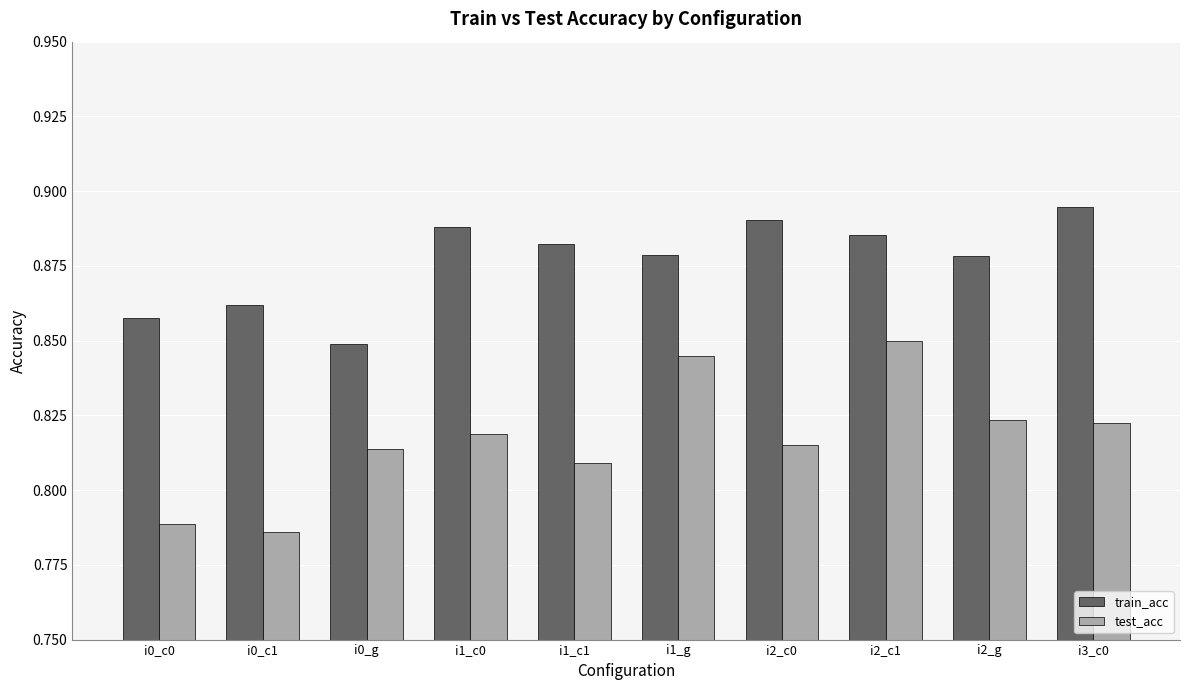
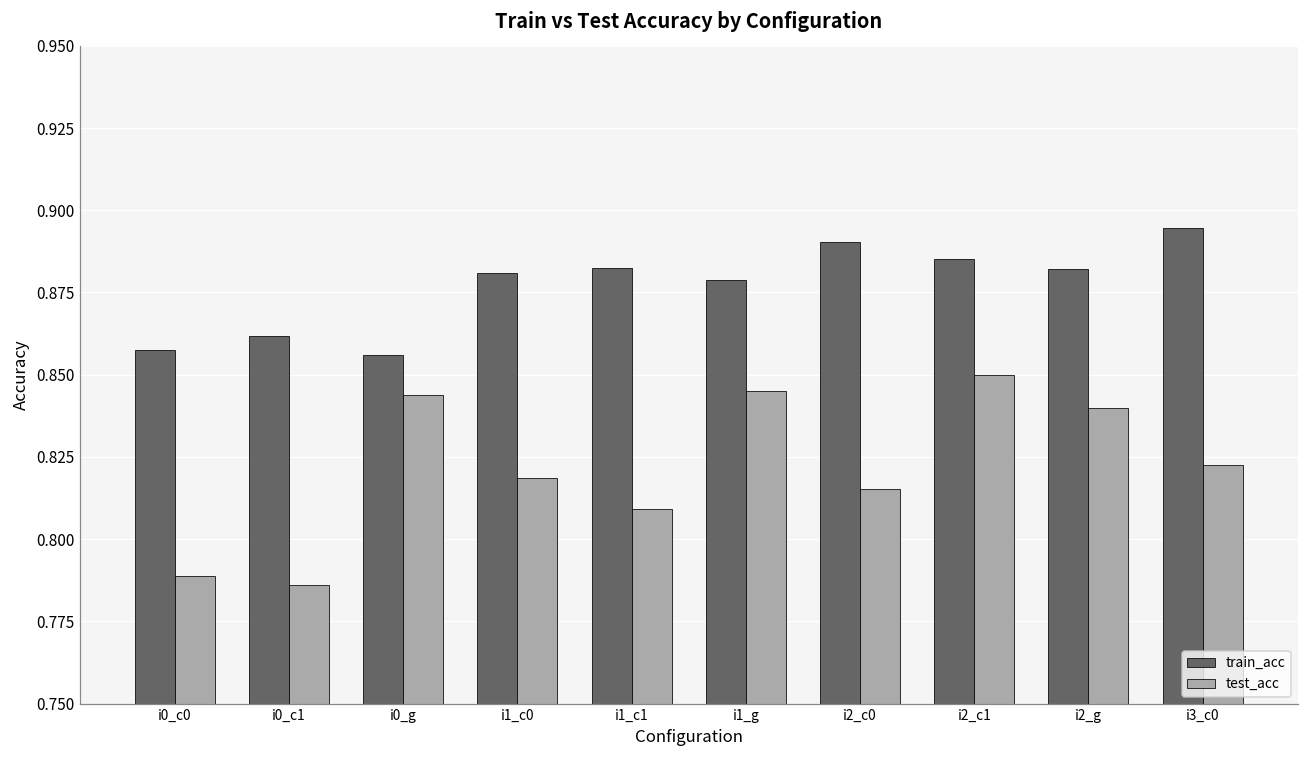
  {
    "train_acc": {
      "i0_c0": 0.858,
      "i0_c1": 0.862,
-     "i0_g": 0.849,
-     "i1_c0": 0.888,
+     "i0_g": 0.856,
+     "i1_c0": 0.881,
      "i1_c1": 0.882,
      "i1_g": 0.879,
      "i2_c0": 0.890,
      "i2_c1": 0.885,
-     "i2_g": 0.878,
+     "i2_g": 0.882,
      "i3_c0": 0.895
    },
    "test_acc": {
      "i0_c0": 0.789,
      "i0_c1": 0.786,
-     "i0_g": 0.814,
+     "i0_g": 0.844,
      "i1_c0": 0.819,
      "i1_c1": 0.809,
      "i1_g": 0.845,
      "i2_c0": 0.815,
      "i2_c1": 0.850,
-     "i2_g": 0.823,
+     "i2_g": 0.840,
      "i3_c0": 0.823
    }
  }
